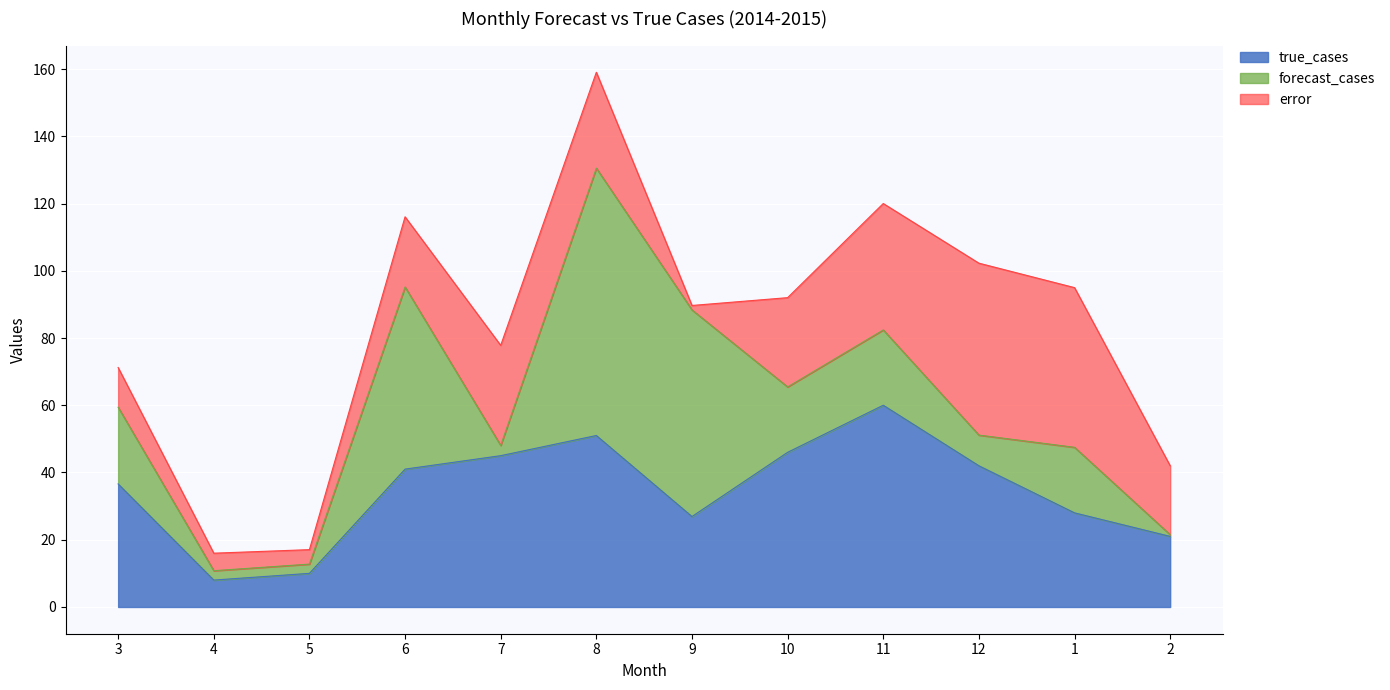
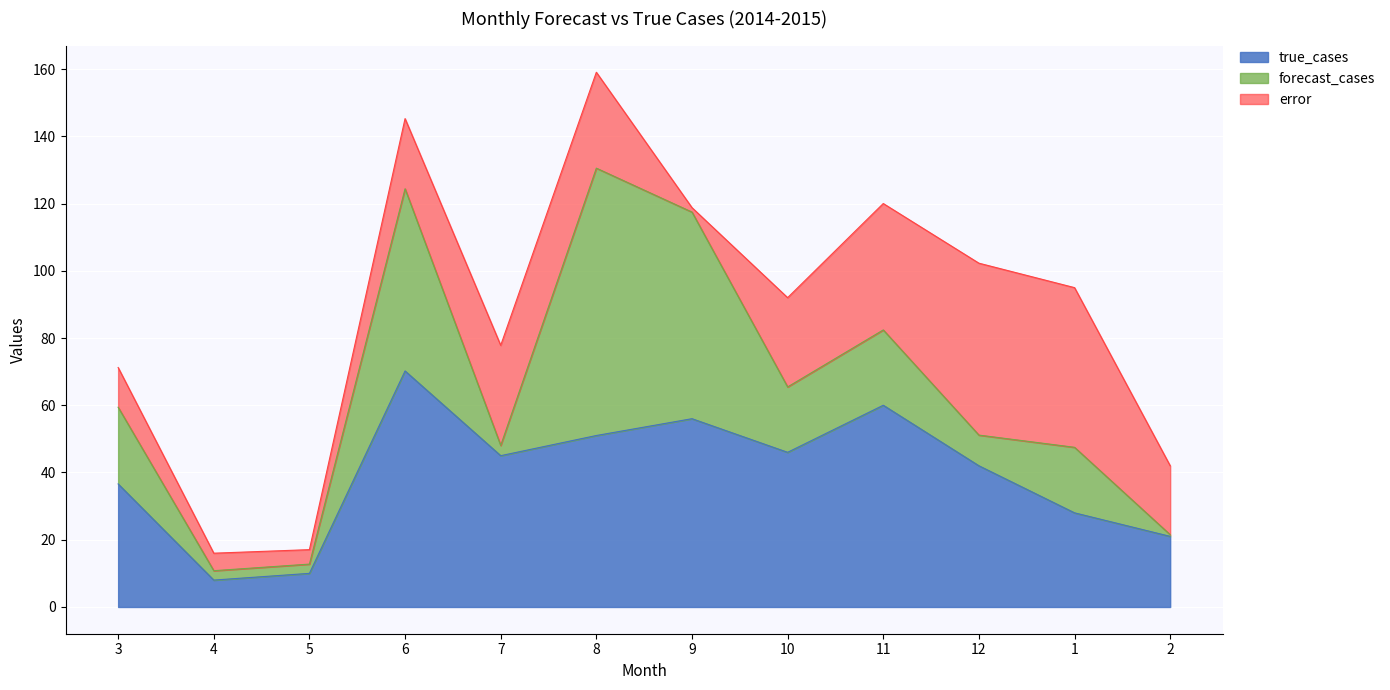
  {
    "true_cases": {
      "3": 37,
      "4": 8,
      "5": 10,
-     "6": 41,
+     "6": 70,
      "7": 45,
      "8": 51,
-     "9": 27,
+     "9": 56,
      "10": 46,
      "11": 60,
      "12": 42,
      "1": 28
    },
    "forecast_cases": {
      "3": 23,
      "4": 3,
      "5": 3,
      "6": 54,
      "7": 3,
      "8": 80,
      "9": 61,
      "10": 19,
      "11": 22,
      "12": 9,
      "1": 19
    },
    "error": {
      "3": 12,
      "4": 5,
      "5": 4,
      "6": 21,
      "7": 30,
      "8": 29,
      "9": 1,
      "10": 27,
      "11": 38,
      "12": 51,
      "1": 47,
      "2": 21
    }
  }
